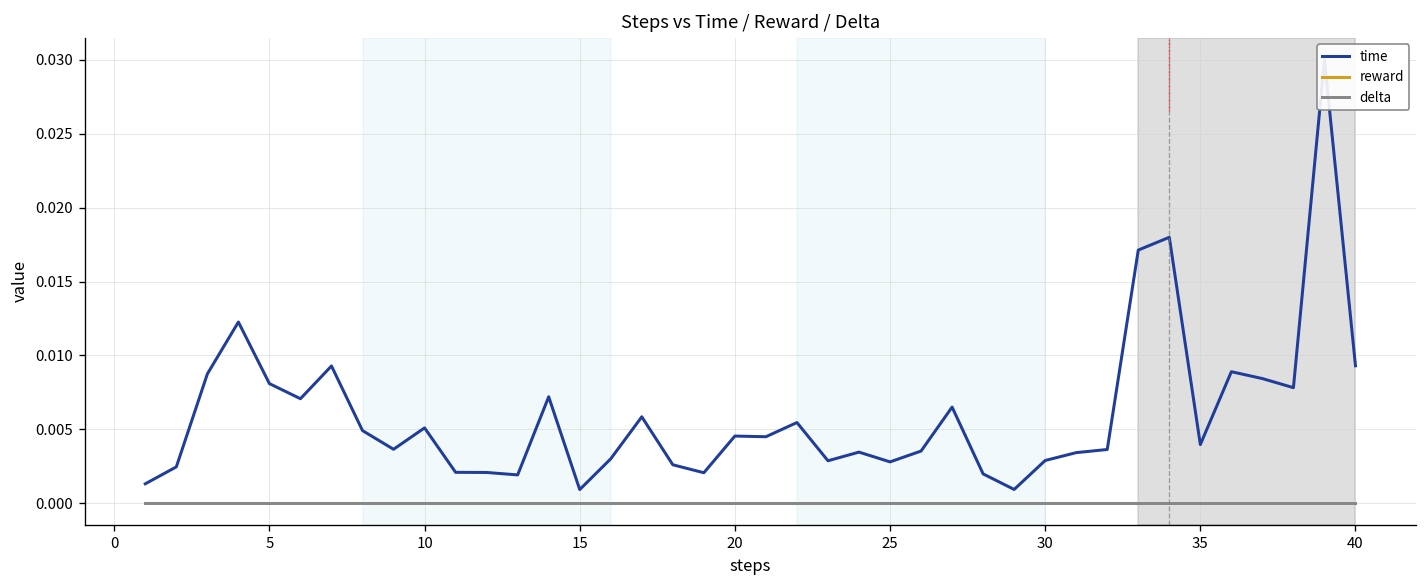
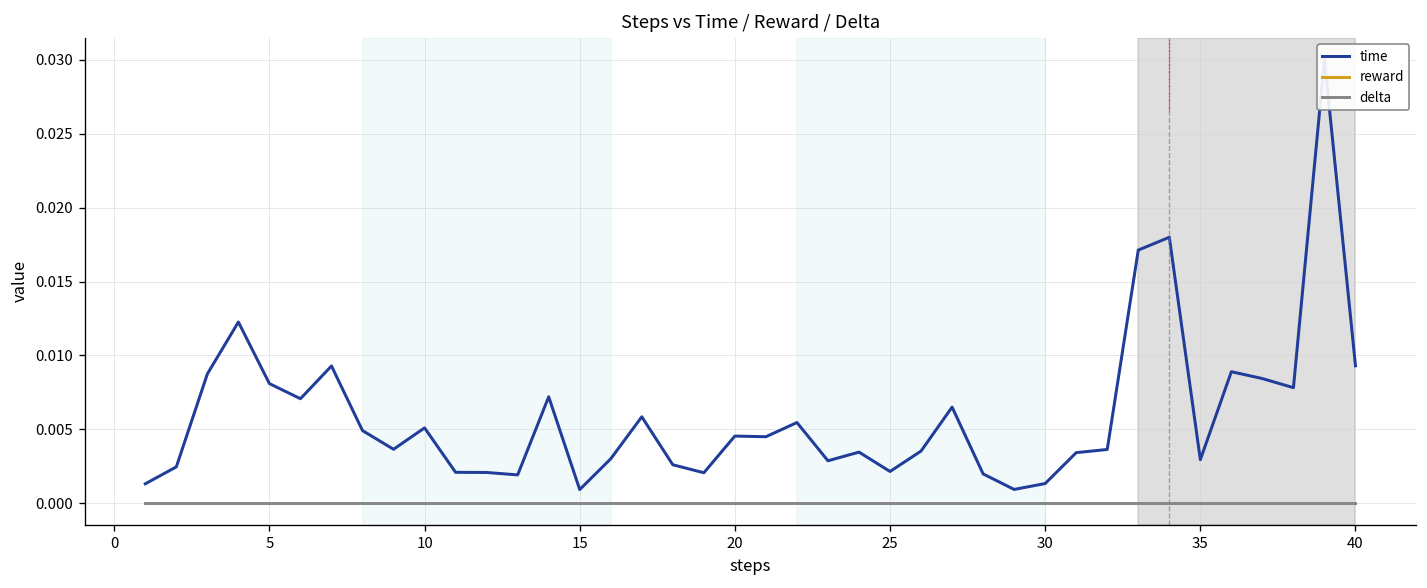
  {
    "time": {
      "5": 0.0081,
      "10": 0.0051,
      "15": 0.0009,
      "20": 0.0045,
-     "25": 0.0028,
-     "30": 0.0029,
-     "35": 0.0040,
+     "25": 0.0021,
+     "30": 0.0013,
+     "35": 0.0029,
      "40": 0.0093
    },
    "delta": {
      "5": 0.0000,
      "10": 0.0000,
      "15": 0.0000,
      "20": 0.0000,
      "25": 0.0000,
      "30": 0.0000,
      "35": 0.0000,
      "40": 0.0000
    }
  }
